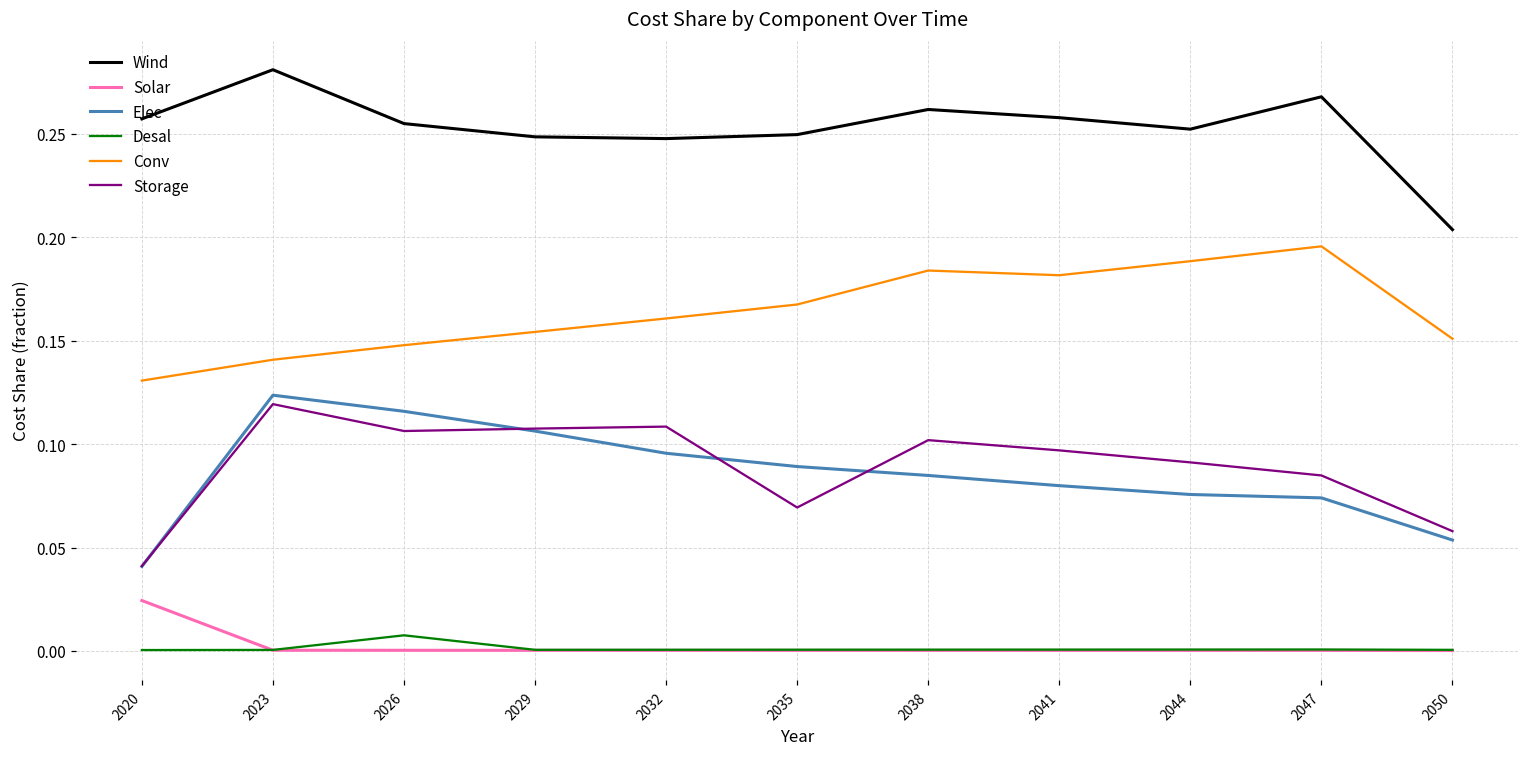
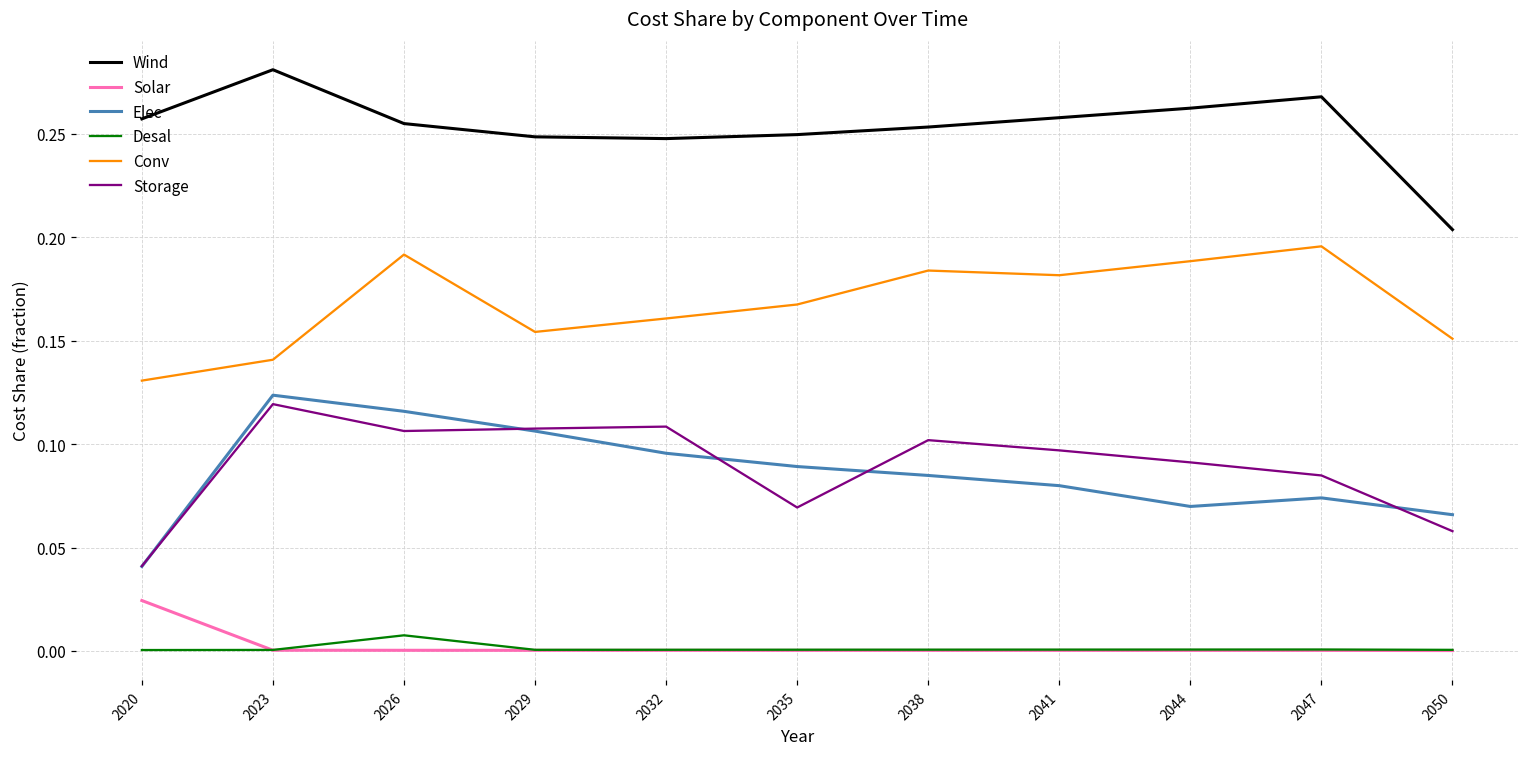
  {
    "Wind": {
      "2020": 0.257,
      "2023": 0.281,
      "2026": 0.255,
      "2029": 0.248,
      "2032": 0.248,
      "2035": 0.249,
-     "2038": 0.262,
+     "2038": 0.253,
      "2041": 0.258,
-     "2044": 0.252,
+     "2044": 0.262,
      "2047": 0.268,
      "2050": 0.204
    },
    "Solar": {
      "2020": 0.024,
      "2026": 0.000
    },
    "Elec": {
      "2023": 0.124,
      "2026": 0.116,
      "2032": 0.096,
      "2035": 0.089,
      "2038": 0.085,
      "2041": 0.080,
-     "2044": 0.076,
+     "2044": 0.070,
      "2047": 0.074,
-     "2050": 0.054
+     "2050": 0.066
    },
    "Desal": {
      "2020": 0.000,
      "2026": 0.008
    },
    "Conv": {
      "2020": 0.131,
      "2023": 0.141,
-     "2026": 0.148,
+     "2026": 0.192,
      "2029": 0.154,
      "2032": 0.161,
      "2035": 0.167,
      "2038": 0.184,
      "2041": 0.182,
      "2044": 0.188,
      "2047": 0.196,
      "2050": 0.151
    },
    "Storage": {
      "2023": 0.119,
      "2026": 0.106,
      "2032": 0.108,
      "2035": 0.069,
      "2038": 0.102,
      "2041": 0.097,
      "2044": 0.091,
      "2047": 0.085,
      "2050": 0.058
    }
  }
